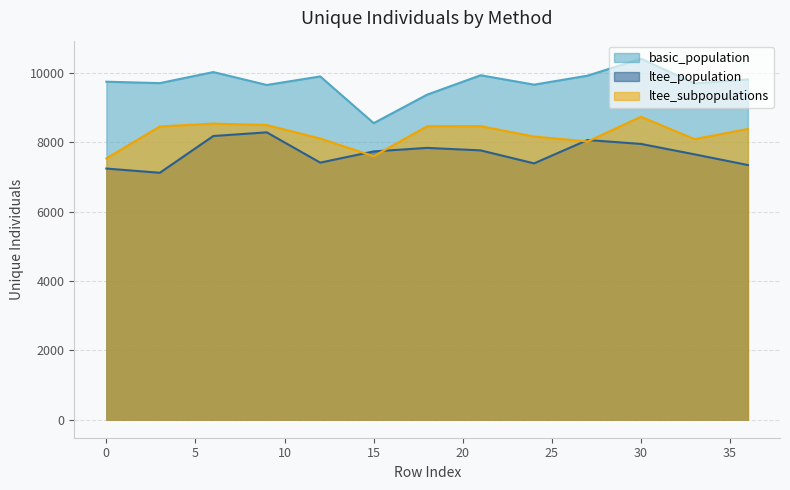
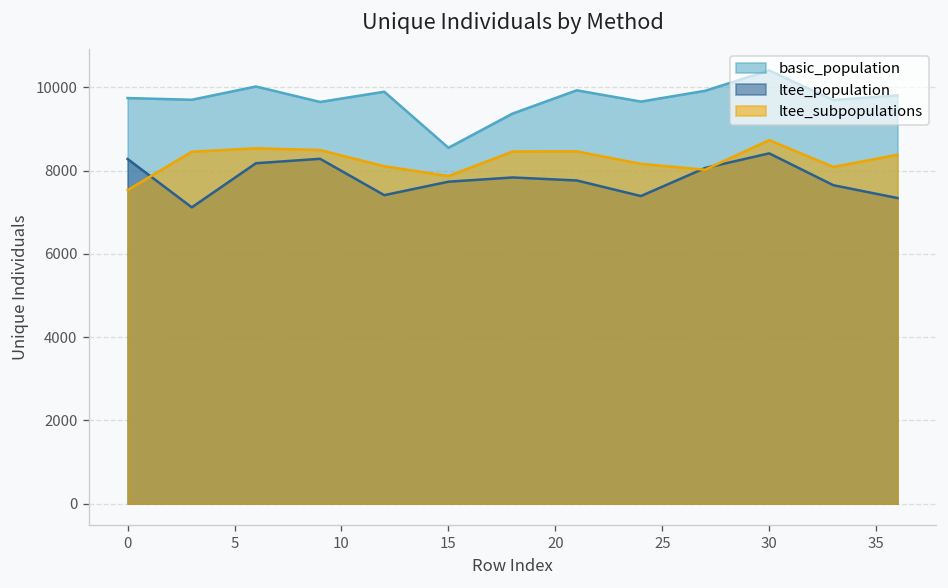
  {
    "basic_population": {
      "0": 9700,
      "15": 8600
    },
    "ltee_population": {
-     "0": 7200,
+     "0": 8300,
      "15": 7700,
-     "30": 8000
+     "30": 8400
    },
    "ltee_subpopulations": {
      "0": 7500,
-     "15": 7600,
+     "15": 7900,
      "30": 8700
    }
  }
